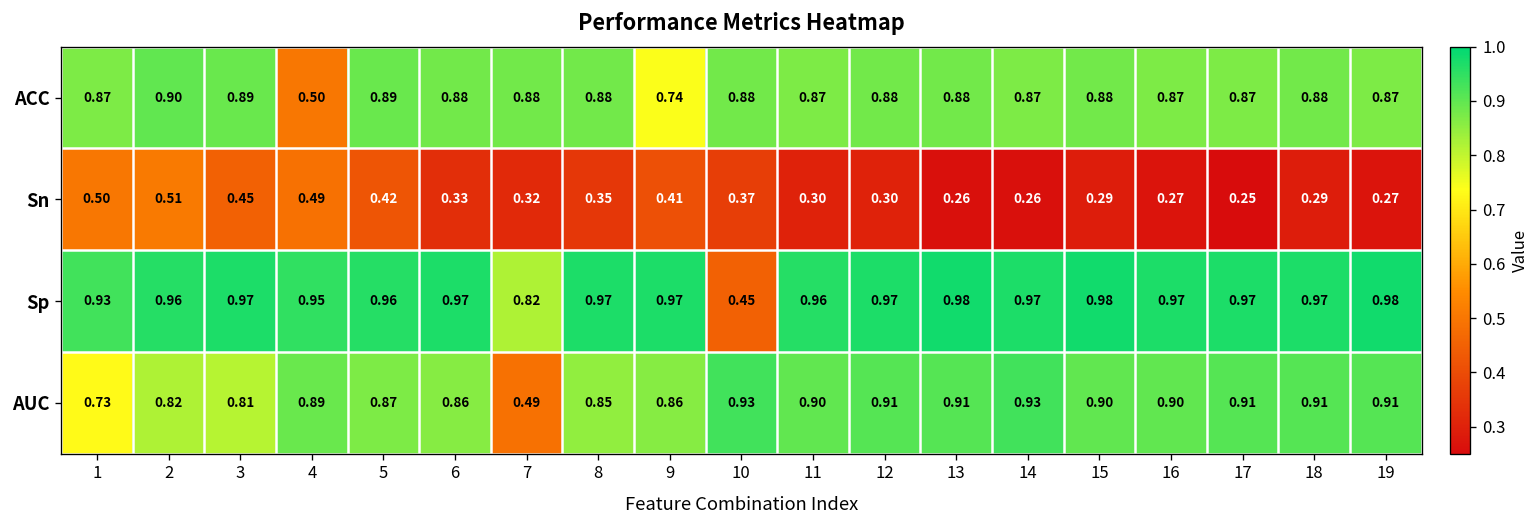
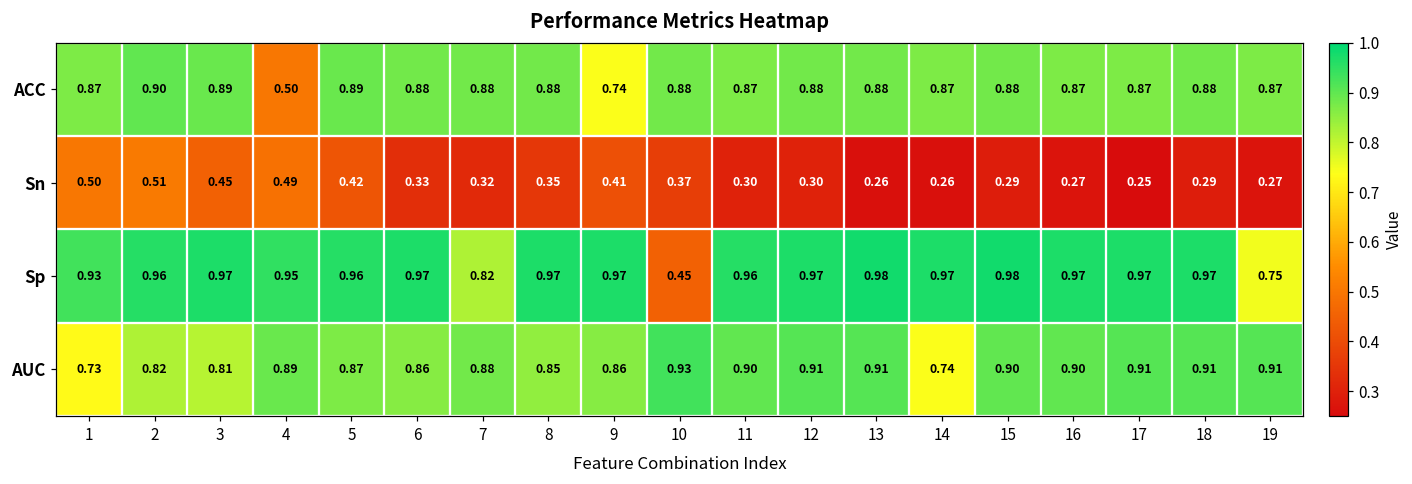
  {
    "ACC": {
      "1": 0.87,
      "2": 0.90,
      "3": 0.89,
      "4": 0.50,
      "5": 0.89,
      "6": 0.88,
      "7": 0.88,
      "8": 0.88,
      "9": 0.74,
      "10": 0.88,
      "11": 0.87,
      "12": 0.88,
      "13": 0.88,
      "14": 0.87,
      "15": 0.88,
      "16": 0.87,
      "17": 0.87,
      "18": 0.88,
      "19": 0.87
    },
    "Sn": {
      "1": 0.50,
      "2": 0.51,
      "3": 0.45,
      "4": 0.49,
      "5": 0.42,
      "6": 0.33,
      "7": 0.32,
      "8": 0.35,
      "9": 0.41,
      "10": 0.37,
      "11": 0.30,
      "12": 0.30,
      "13": 0.26,
      "14": 0.26,
      "15": 0.29,
      "16": 0.27,
      "17": 0.25,
      "18": 0.29,
      "19": 0.27
    },
    "Sp": {
      "1": 0.93,
      "2": 0.96,
      "3": 0.97,
      "4": 0.95,
      "5": 0.96,
      "6": 0.97,
      "7": 0.82,
      "8": 0.97,
      "9": 0.97,
      "10": 0.45,
      "11": 0.96,
      "12": 0.97,
      "13": 0.98,
      "14": 0.97,
      "15": 0.98,
      "16": 0.97,
      "17": 0.97,
      "18": 0.97,
-     "19": 0.98
+     "19": 0.75
    },
    "AUC": {
      "1": 0.73,
      "2": 0.82,
      "3": 0.81,
      "4": 0.89,
      "5": 0.87,
      "6": 0.86,
-     "7": 0.49,
+     "7": 0.88,
      "8": 0.85,
      "9": 0.86,
      "10": 0.93,
      "11": 0.90,
      "12": 0.91,
      "13": 0.91,
-     "14": 0.93,
+     "14": 0.74,
      "15": 0.90,
      "16": 0.90,
      "17": 0.91,
      "18": 0.91,
      "19": 0.91
    }
  }
